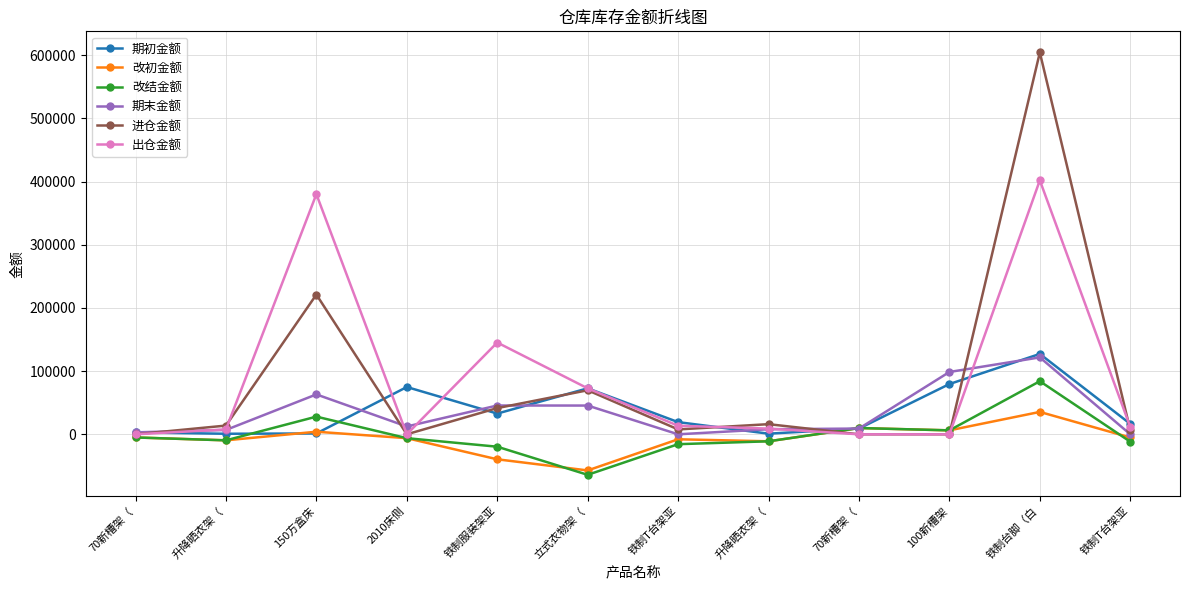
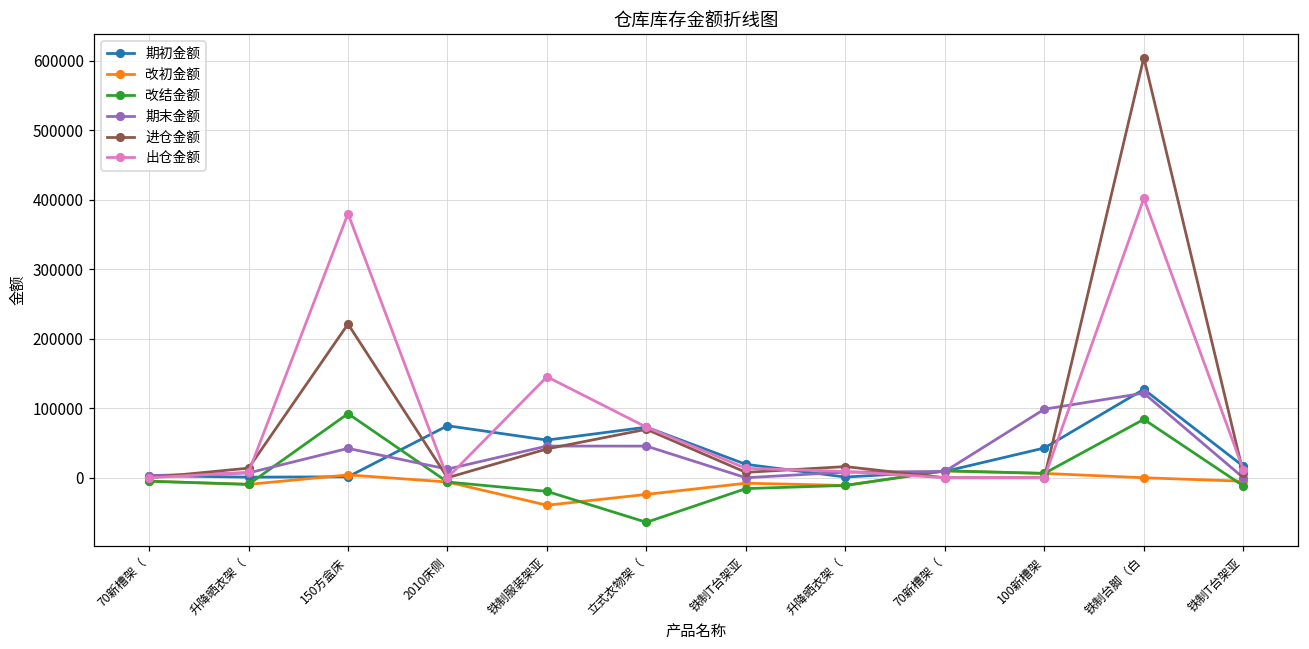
  {
    "期初金额": {
      "2010床侧": 70000,
-     "铁制服装架亚": 30000,
-     "100新槽架": 80000,
+     "铁制服装架亚": 50000,
+     "100新槽架": 40000,
      "铁制台脚（白": 130000
    },
    "改初金额": {
      "铁制服装架亚": -40000,
-     "立式衣物架（": -60000,
-     "铁制台脚（白": 40000
+     "立式衣物架（": -20000,
+     "铁制台脚（白": 0
    },
    "改结金额": {
-     "150方盒床": 30000,
+     "150方盒床": 90000,
      "铁制服装架亚": -20000,
      "立式衣物架（": -60000,
      "铁制台脚（白": 80000
    },
    "期末金额": {
-     "150方盒床": 60000,
+     "150方盒床": 40000,
      "2010床侧": 10000,
      "铁制服装架亚": 50000,
      "立式衣物架（": 50000,
      "100新槽架": 100000,
      "铁制台脚（白": 120000
    },
    "进仓金额": {
      "150方盒床": 220000,
      "铁制服装架亚": 40000,
      "铁制台脚（白": 600000
    },
    "出仓金额": {
      "150方盒床": 380000,
      "铁制服装架亚": 150000,
      "铁制台脚（白": 400000
    }
  }
